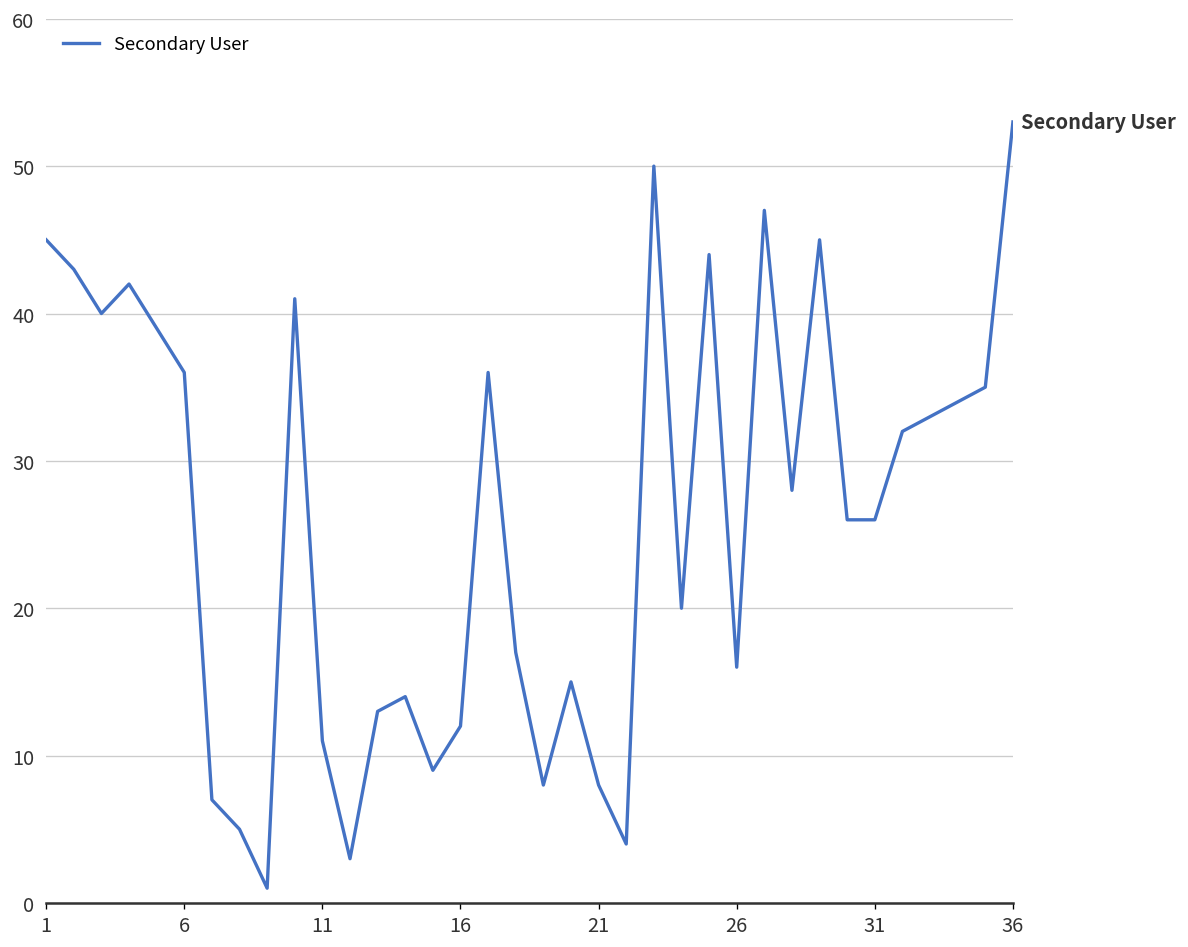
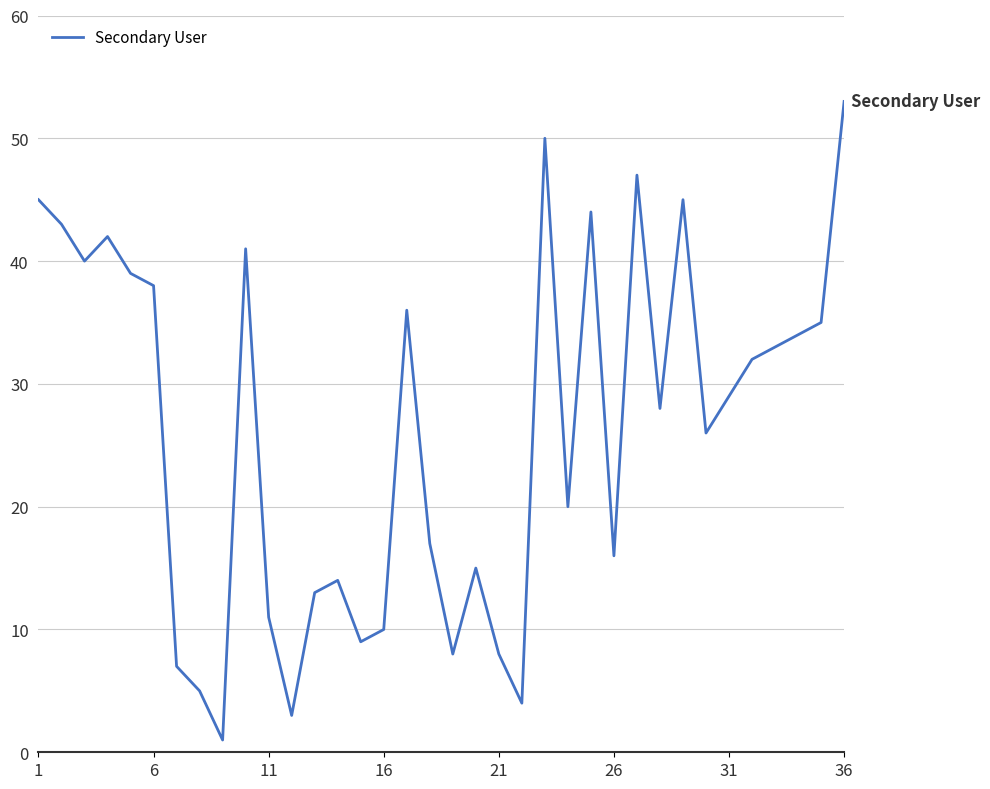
  {
    "1": 45,
-   "6": 36,
+   "6": 38,
    "11": 11,
-   "16": 12,
+   "16": 10,
    "21": 8,
    "26": 16,
-   "31": 26,
+   "31": 29,
    "36": 53
  }
